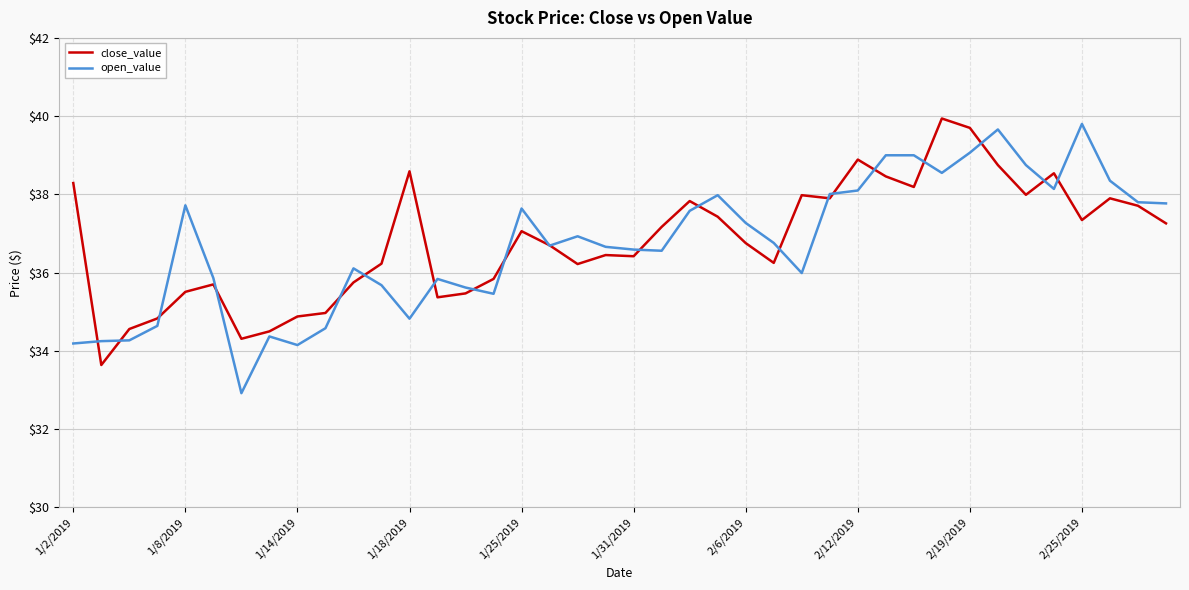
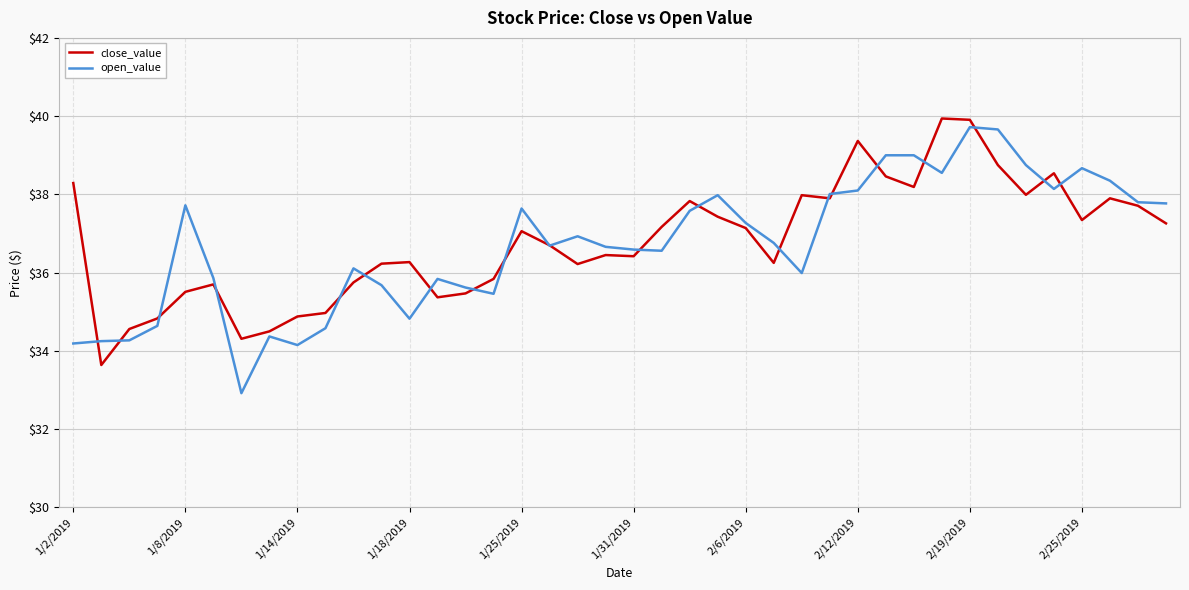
  {
    "close_value": {
      "1/2/2019": "$38.3",
      "1/8/2019": "$35.5",
      "1/14/2019": "$34.9",
-     "1/18/2019": "$38.6",
+     "1/18/2019": "$36.3",
      "1/25/2019": "$37.1",
      "1/31/2019": "$36.4",
-     "2/6/2019": "$36.8",
-     "2/12/2019": "$38.9",
-     "2/19/2019": "$39.7",
+     "2/6/2019": "$37.1",
+     "2/12/2019": "$39.4",
+     "2/19/2019": "$39.9",
      "2/25/2019": "$37.3"
    },
    "open_value": {
      "1/2/2019": "$34.2",
      "1/8/2019": "$37.7",
      "1/14/2019": "$34.2",
      "1/18/2019": "$34.8",
      "1/25/2019": "$37.6",
      "1/31/2019": "$36.6",
      "2/6/2019": "$37.3",
      "2/12/2019": "$38.1",
-     "2/19/2019": "$39.1",
-     "2/25/2019": "$39.8"
+     "2/19/2019": "$39.7",
+     "2/25/2019": "$38.7"
    }
  }
